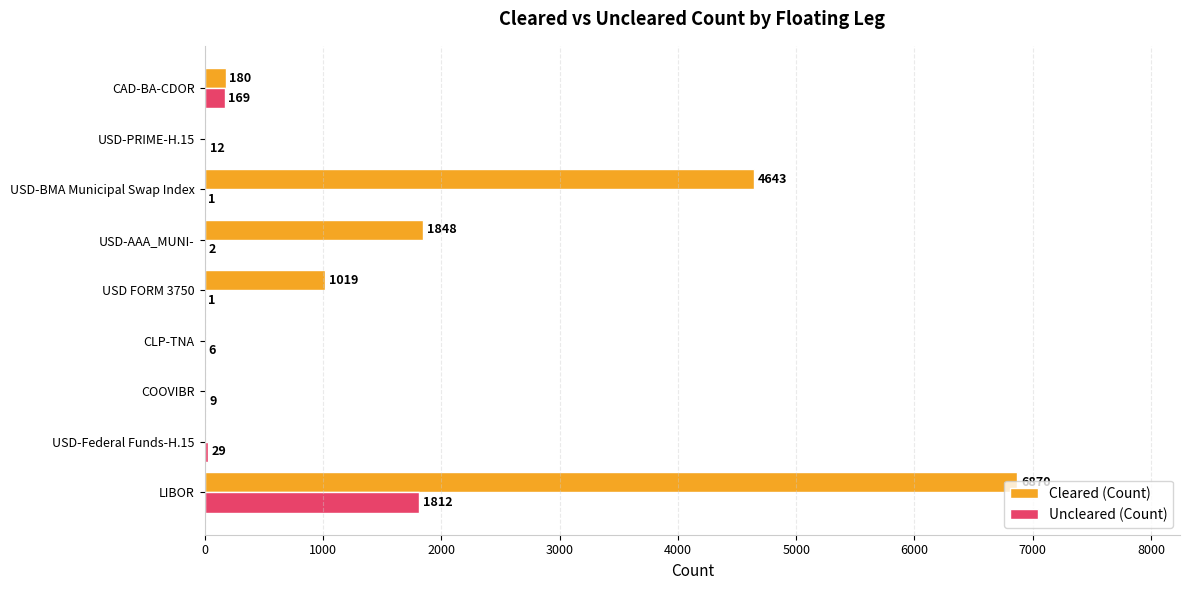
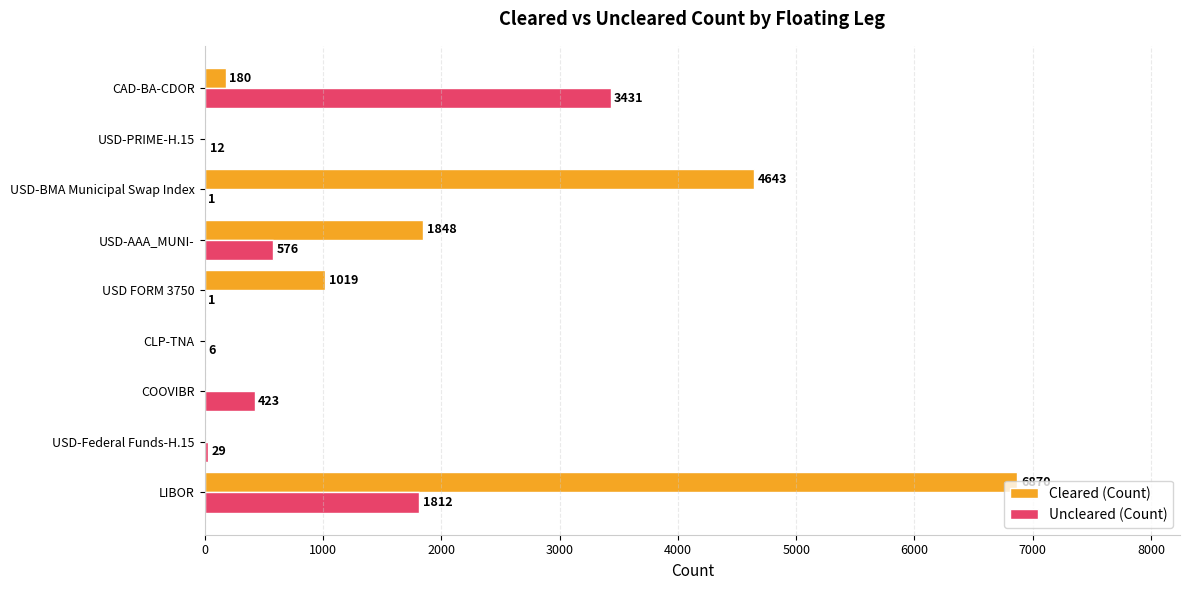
  {
    "Cleared (Count)": {
      "CAD-BA-CDOR": 180,
      "USD-BMA Municipal Swap Index": 4643,
      "USD-AAA_MUNI-": 1848,
      "USD FORM 3750": 1019
    },
    "Uncleared (Count)": {
-     "CAD-BA-CDOR": 169,
+     "CAD-BA-CDOR": 3431,
      "USD-PRIME-H.15": 12,
      "USD-BMA Municipal Swap Index": 1,
-     "USD-AAA_MUNI-": 2,
+     "USD-AAA_MUNI-": 576,
      "USD FORM 3750": 1,
      "CLP-TNA": 6,
-     "COOVIBR": 9,
+     "COOVIBR": 423,
      "USD-Federal Funds-H.15": 29,
      "LIBOR": 1812
    }
  }
